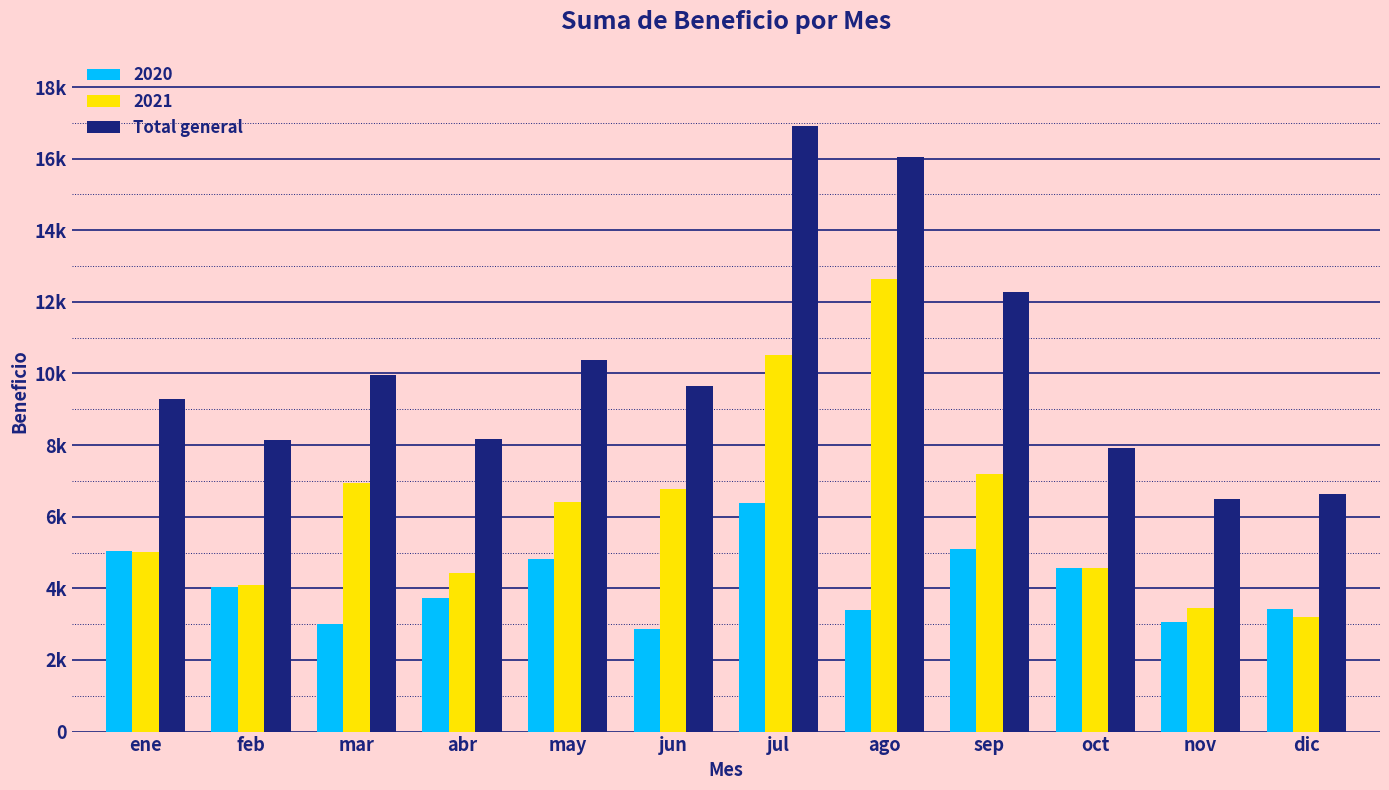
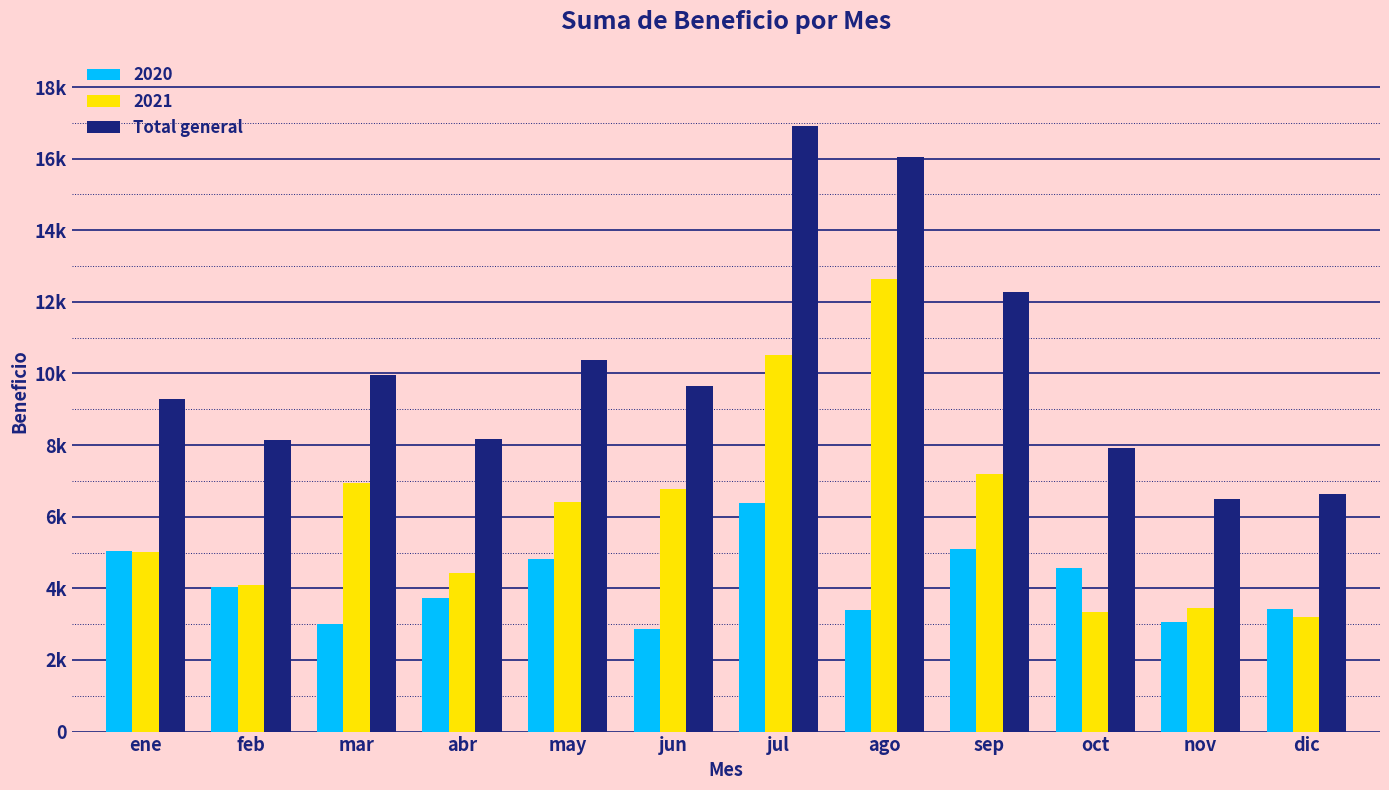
  {
    "2020": {
      "ene": 5000,
      "feb": 4000,
      "mar": 3000,
      "abr": 3700,
      "may": 4800,
      "jun": 2900,
      "jul": 6400,
      "ago": 3400,
      "sep": 5100,
      "oct": 4600,
      "nov": 3100,
      "dic": 3400
    },
    "2021": {
      "ene": 5000,
      "feb": 4100,
      "mar": 6900,
      "abr": 4400,
      "may": 6400,
      "jun": 6800,
      "jul": 10500,
      "ago": 12700,
      "sep": 7200,
-     "oct": 4600,
+     "oct": 3300,
      "nov": 3400,
      "dic": 3200
    },
    "Total general": {
      "ene": 9300,
      "feb": 8100,
      "mar": 9900,
      "abr": 8200,
      "may": 10400,
      "jun": 9600,
      "jul": 16900,
      "ago": 16100,
      "sep": 12300,
      "oct": 7900,
      "nov": 6500,
      "dic": 6600
    }
  }
